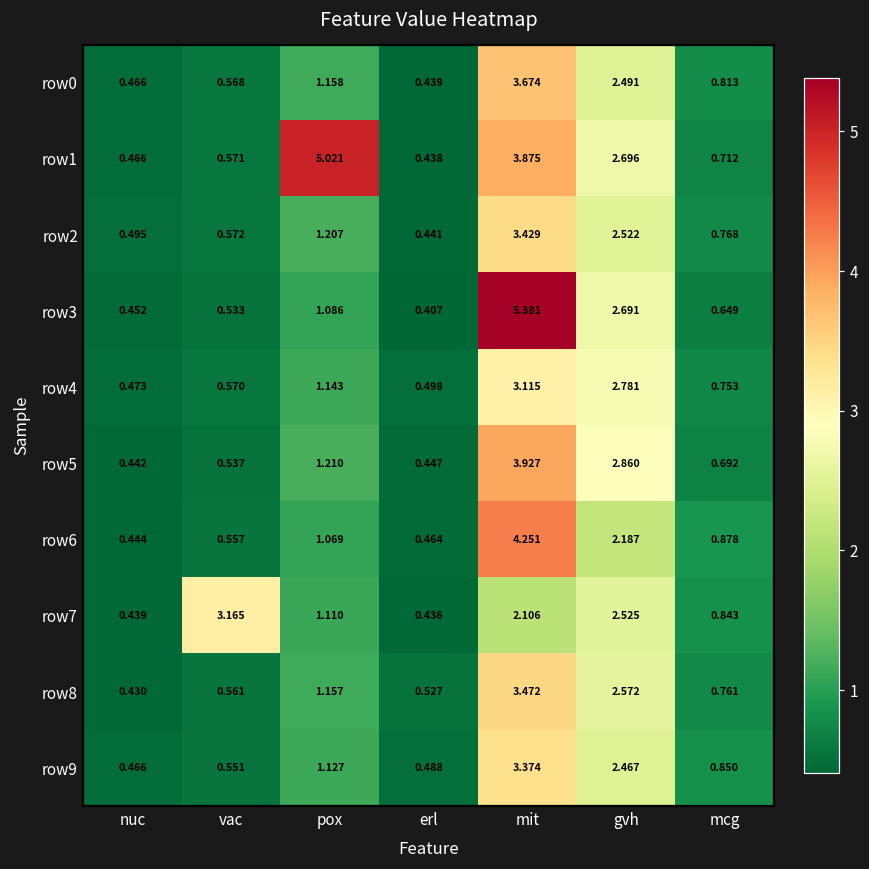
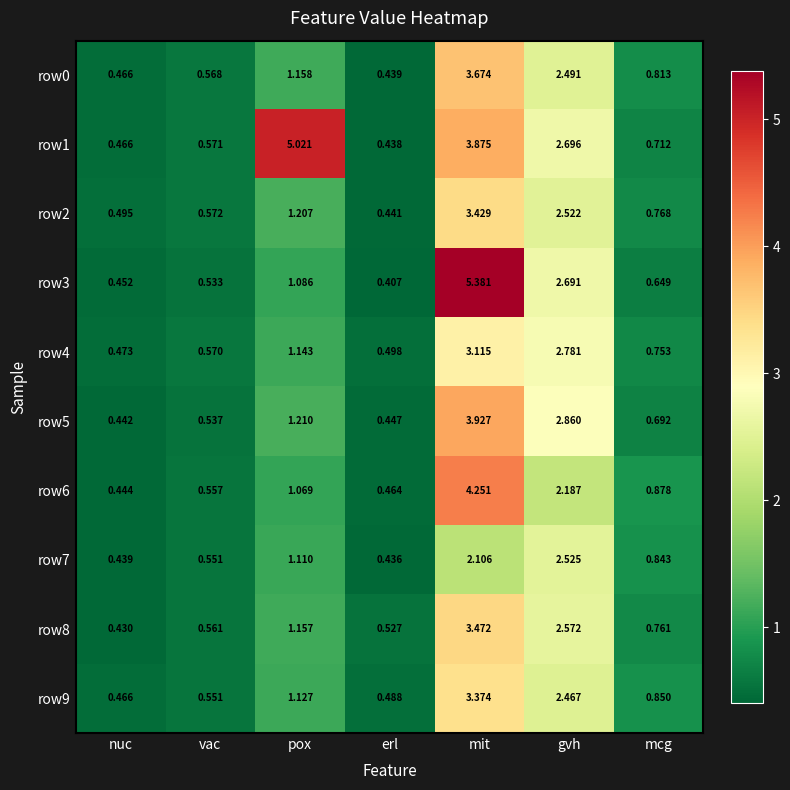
  {
    "row0": {
      "nuc": 0.466,
      "vac": 0.568,
      "pox": 1.158,
      "erl": 0.439,
      "mit": 3.674,
      "gvh": 2.491,
      "mcg": 0.813
    },
    "row1": {
      "nuc": 0.466,
      "vac": 0.571,
      "pox": 5.021,
      "erl": 0.438,
      "mit": 3.875,
      "gvh": 2.696,
      "mcg": 0.712
    },
    "row2": {
      "nuc": 0.495,
      "vac": 0.572,
      "pox": 1.207,
      "erl": 0.441,
      "mit": 3.429,
      "gvh": 2.522,
      "mcg": 0.768
    },
    "row3": {
      "nuc": 0.452,
      "vac": 0.533,
      "pox": 1.086,
      "erl": 0.407,
      "mit": 5.381,
      "gvh": 2.691,
      "mcg": 0.649
    },
    "row4": {
      "nuc": 0.473,
      "vac": 0.570,
      "pox": 1.143,
      "erl": 0.498,
      "mit": 3.115,
      "gvh": 2.781,
      "mcg": 0.753
    },
    "row5": {
      "nuc": 0.442,
      "vac": 0.537,
      "pox": 1.210,
      "erl": 0.447,
      "mit": 3.927,
      "gvh": 2.860,
      "mcg": 0.692
    },
    "row6": {
      "nuc": 0.444,
      "vac": 0.557,
      "pox": 1.069,
      "erl": 0.464,
      "mit": 4.251,
      "gvh": 2.187,
      "mcg": 0.878
    },
    "row7": {
      "nuc": 0.439,
-     "vac": 3.165,
+     "vac": 0.551,
      "pox": 1.110,
      "erl": 0.436,
      "mit": 2.106,
      "gvh": 2.525,
      "mcg": 0.843
    },
    "row8": {
      "nuc": 0.430,
      "vac": 0.561,
      "pox": 1.157,
      "erl": 0.527,
      "mit": 3.472,
      "gvh": 2.572,
      "mcg": 0.761
    },
    "row9": {
      "nuc": 0.466,
      "vac": 0.551,
      "pox": 1.127,
      "erl": 0.488,
      "mit": 3.374,
      "gvh": 2.467,
      "mcg": 0.850
    }
  }
